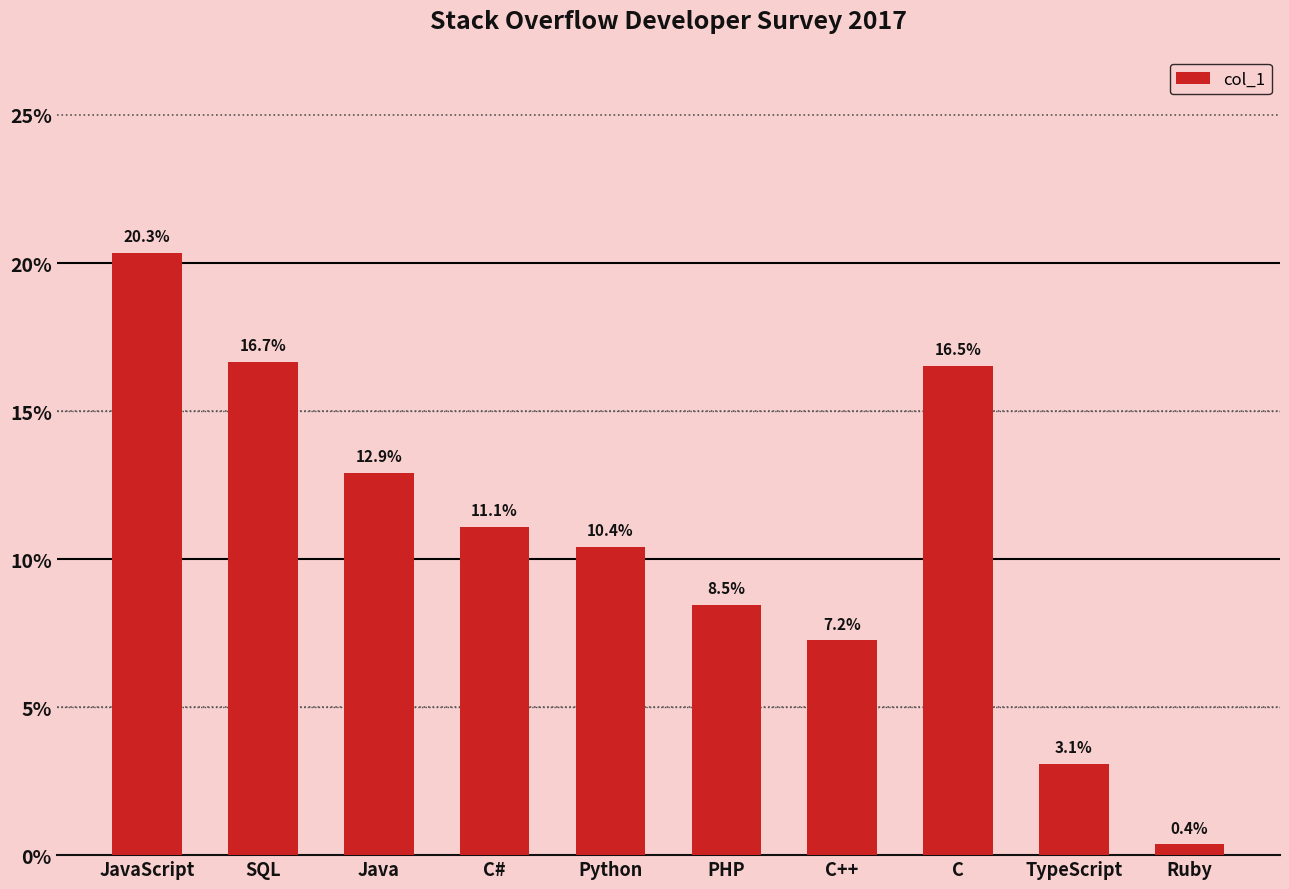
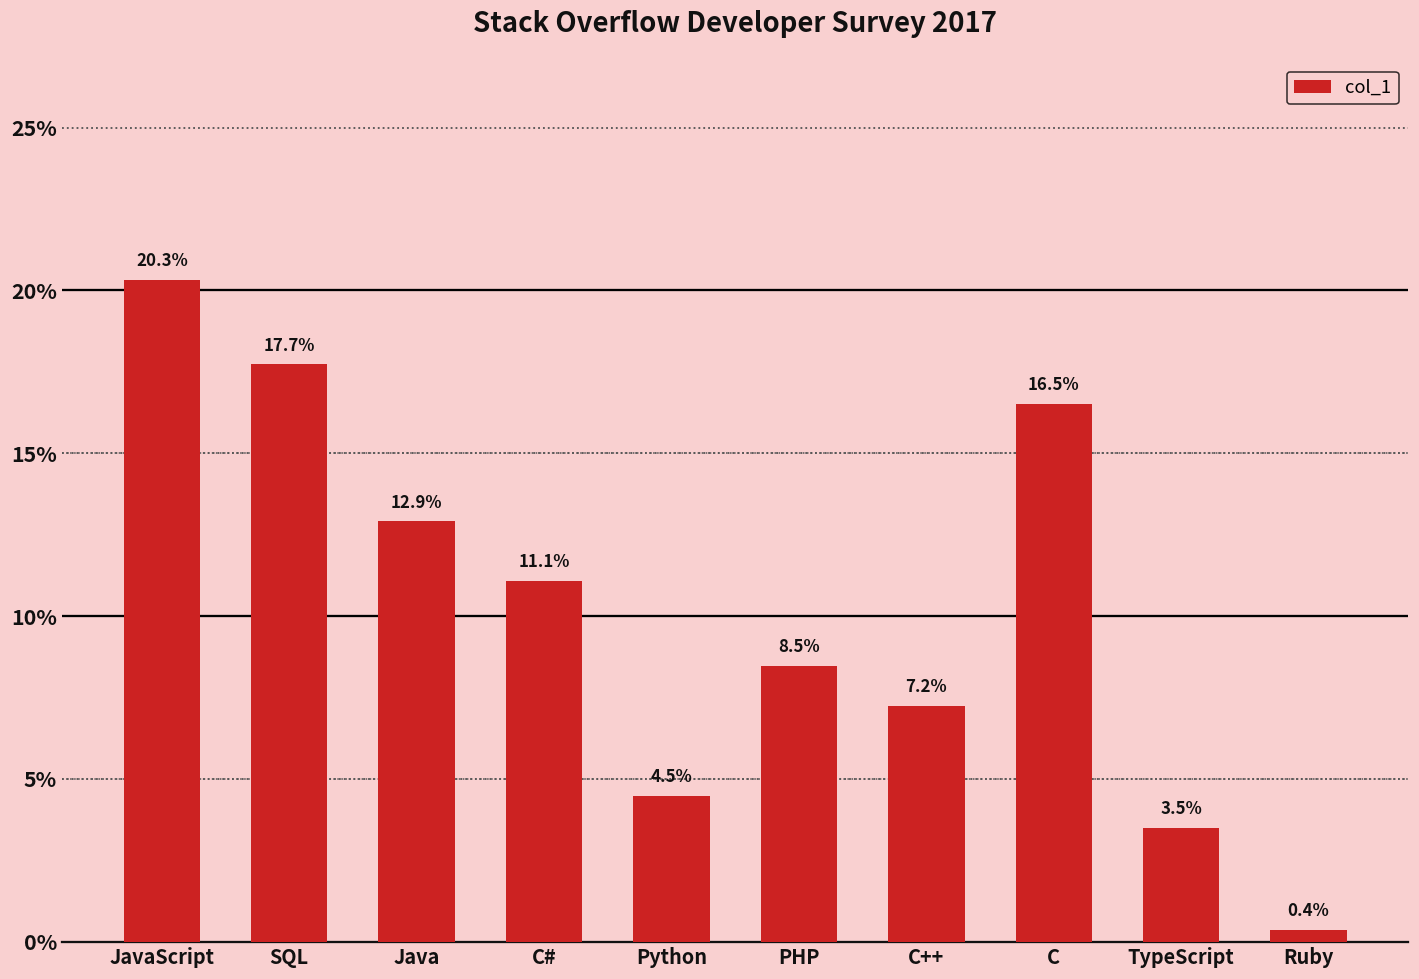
  {
    "JavaScript": "20.3%",
-   "SQL": "16.7%",
+   "SQL": "17.7%",
    "Java": "12.9%",
    "C#": "11.1%",
-   "Python": "10.4%",
+   "Python": "4.5%",
    "PHP": "8.5%",
    "C++": "7.2%",
    "C": "16.5%",
-   "TypeScript": "3.1%",
+   "TypeScript": "3.5%",
    "Ruby": "0.4%"
  }
